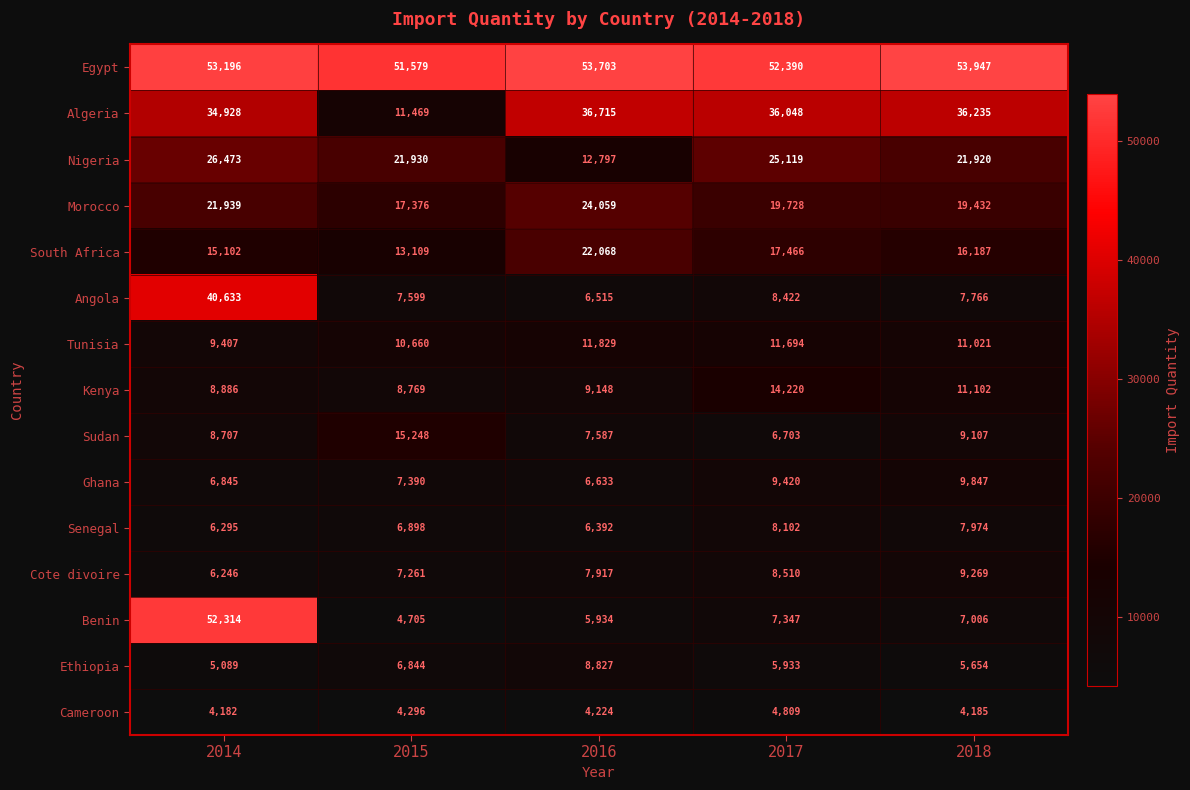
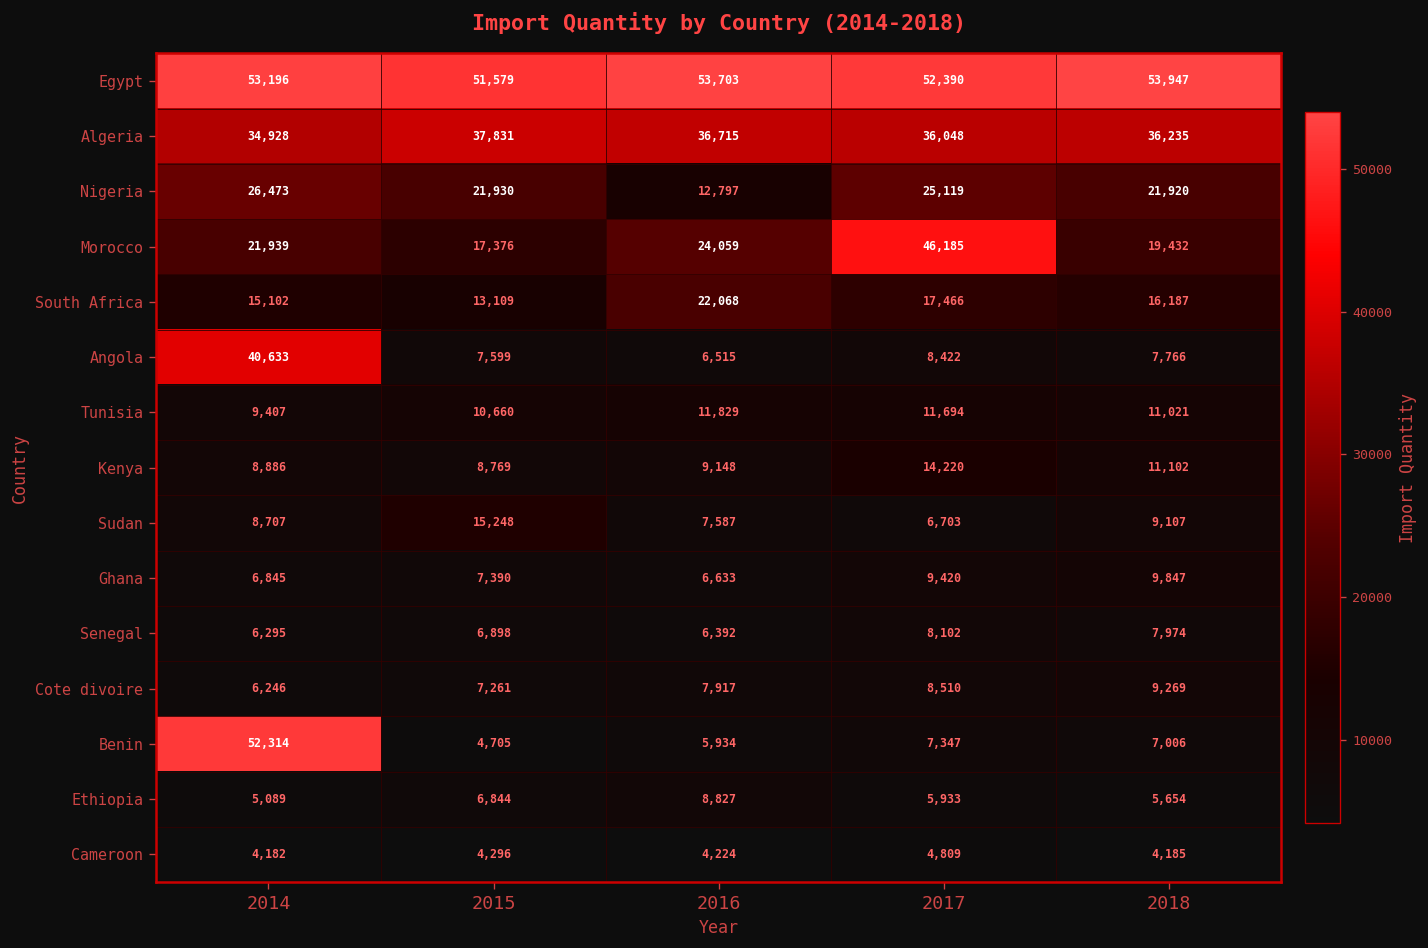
  {
    "Egypt": {
      "2014": "53,196",
      "2015": "51,579",
      "2016": "53,703",
      "2017": "52,390",
      "2018": "53,947"
    },
    "Algeria": {
      "2014": "34,928",
-     "2015": "11,469",
+     "2015": "37,831",
      "2016": "36,715",
      "2017": "36,048",
      "2018": "36,235"
    },
    "Nigeria": {
      "2014": "26,473",
      "2015": "21,930",
      "2016": "12,797",
      "2017": "25,119",
      "2018": "21,920"
    },
    "Morocco": {
      "2014": "21,939",
      "2015": "17,376",
      "2016": "24,059",
-     "2017": "19,728",
+     "2017": "46,185",
      "2018": "19,432"
    },
    "South Africa": {
      "2014": "15,102",
      "2015": "13,109",
      "2016": "22,068",
      "2017": "17,466",
      "2018": "16,187"
    },
    "Angola": {
      "2014": "40,633",
      "2015": "7,599",
      "2016": "6,515",
      "2017": "8,422",
      "2018": "7,766"
    },
    "Tunisia": {
      "2014": "9,407",
      "2015": "10,660",
      "2016": "11,829",
      "2017": "11,694",
      "2018": "11,021"
    },
    "Kenya": {
      "2014": "8,886",
      "2015": "8,769",
      "2016": "9,148",
      "2017": "14,220",
      "2018": "11,102"
    },
    "Sudan": {
      "2014": "8,707",
      "2015": "15,248",
      "2016": "7,587",
      "2017": "6,703",
      "2018": "9,107"
    },
    "Ghana": {
      "2014": "6,845",
      "2015": "7,390",
      "2016": "6,633",
      "2017": "9,420",
      "2018": "9,847"
    },
    "Senegal": {
      "2014": "6,295",
      "2015": "6,898",
      "2016": "6,392",
      "2017": "8,102",
      "2018": "7,974"
    },
    "Cote divoire": {
      "2014": "6,246",
      "2015": "7,261",
      "2016": "7,917",
      "2017": "8,510",
      "2018": "9,269"
    },
    "Benin": {
      "2014": "52,314",
      "2015": "4,705",
      "2016": "5,934",
      "2017": "7,347",
      "2018": "7,006"
    },
    "Ethiopia": {
      "2014": "5,089",
      "2015": "6,844",
      "2016": "8,827",
      "2017": "5,933",
      "2018": "5,654"
    },
    "Cameroon": {
      "2014": "4,182",
      "2015": "4,296",
      "2016": "4,224",
      "2017": "4,809",
      "2018": "4,185"
    }
  }
